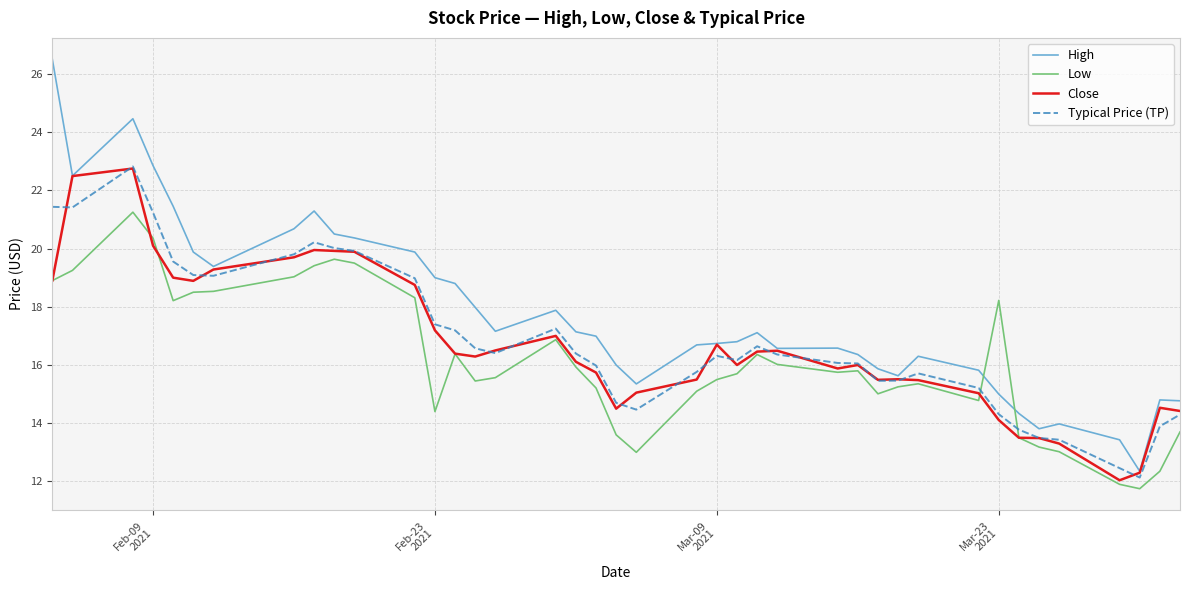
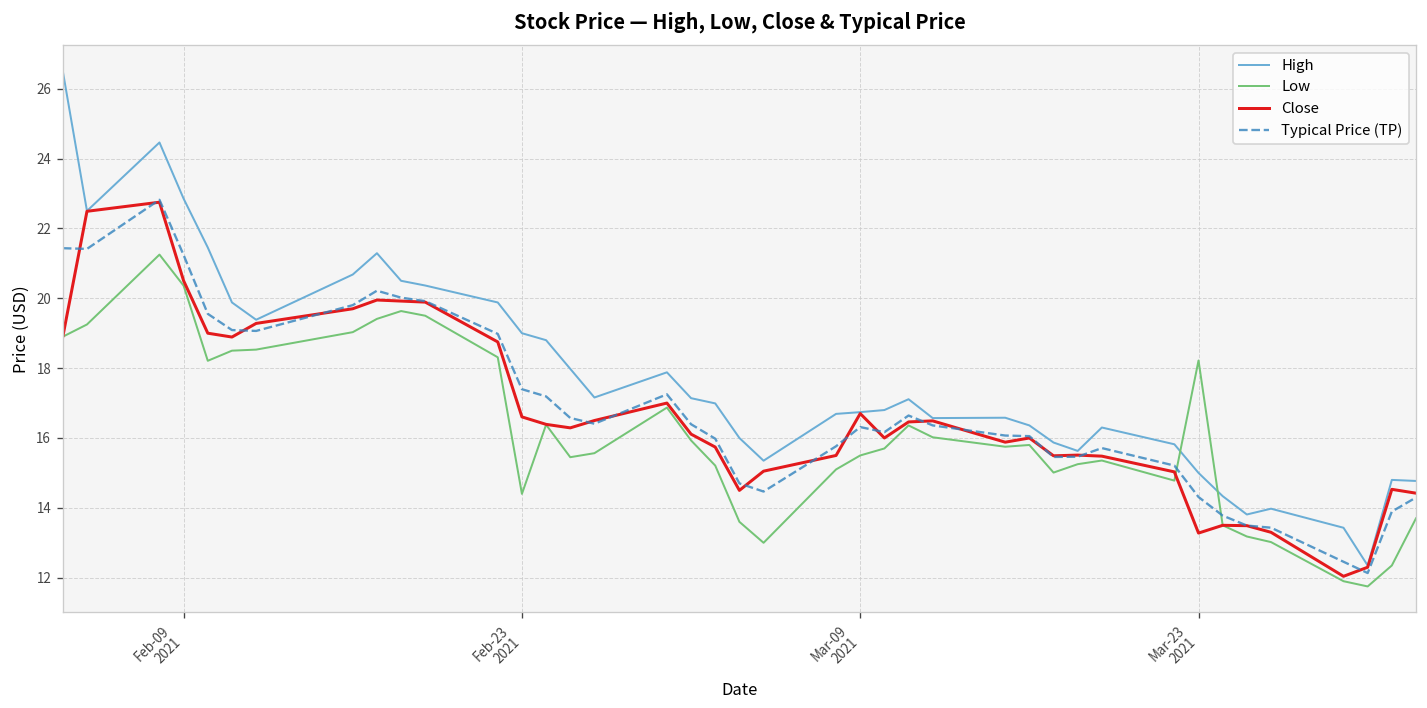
  {
    "Low": {
      "Feb-09 2021": 20.4,
      "Feb-23 2021": 14.4,
      "Mar-09 2021": 15.5,
      "Mar-23 2021": 18.2
    },
    "Close": {
-     "Feb-09 2021": 20.1,
-     "Feb-23 2021": 17.2,
-     "Mar-23 2021": 14.1
+     "Feb-09 2021": 20.5,
+     "Feb-23 2021": 16.6,
+     "Mar-23 2021": 13.3
    }
  }
